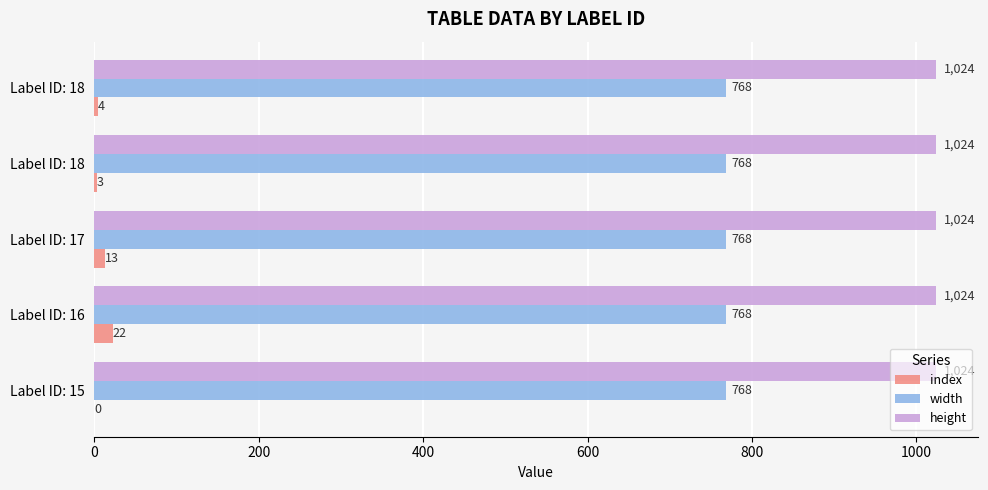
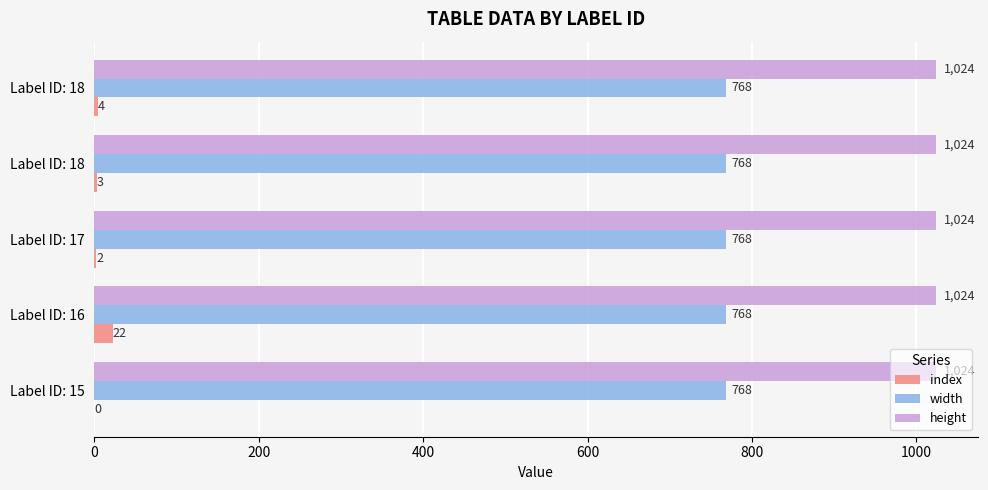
  {
    "index": {
-     "Label ID: 17": "13",
+     "Label ID: 17": "2",
      "Label ID: 16": "22",
      "Label ID: 15": "0"
    },
    "width": {
      "Label ID: 17": "768",
      "Label ID: 16": "768",
      "Label ID: 15": "768"
    },
    "height": {
      "Label ID: 17": "1,024",
      "Label ID: 16": "1,024"
    }
  }
